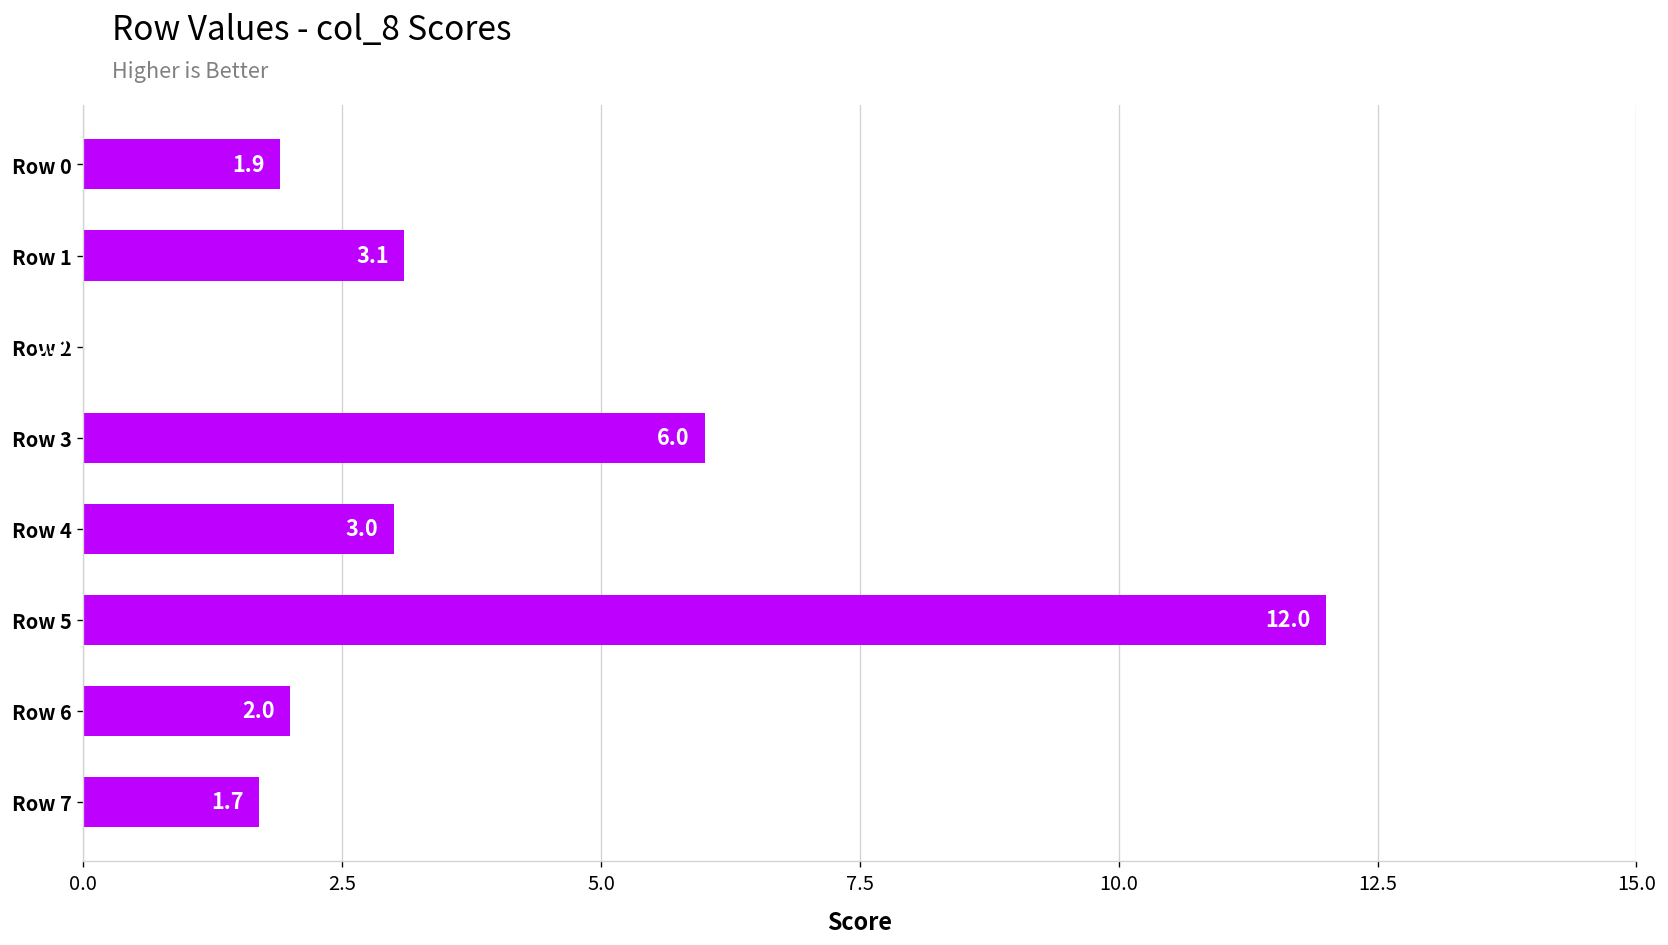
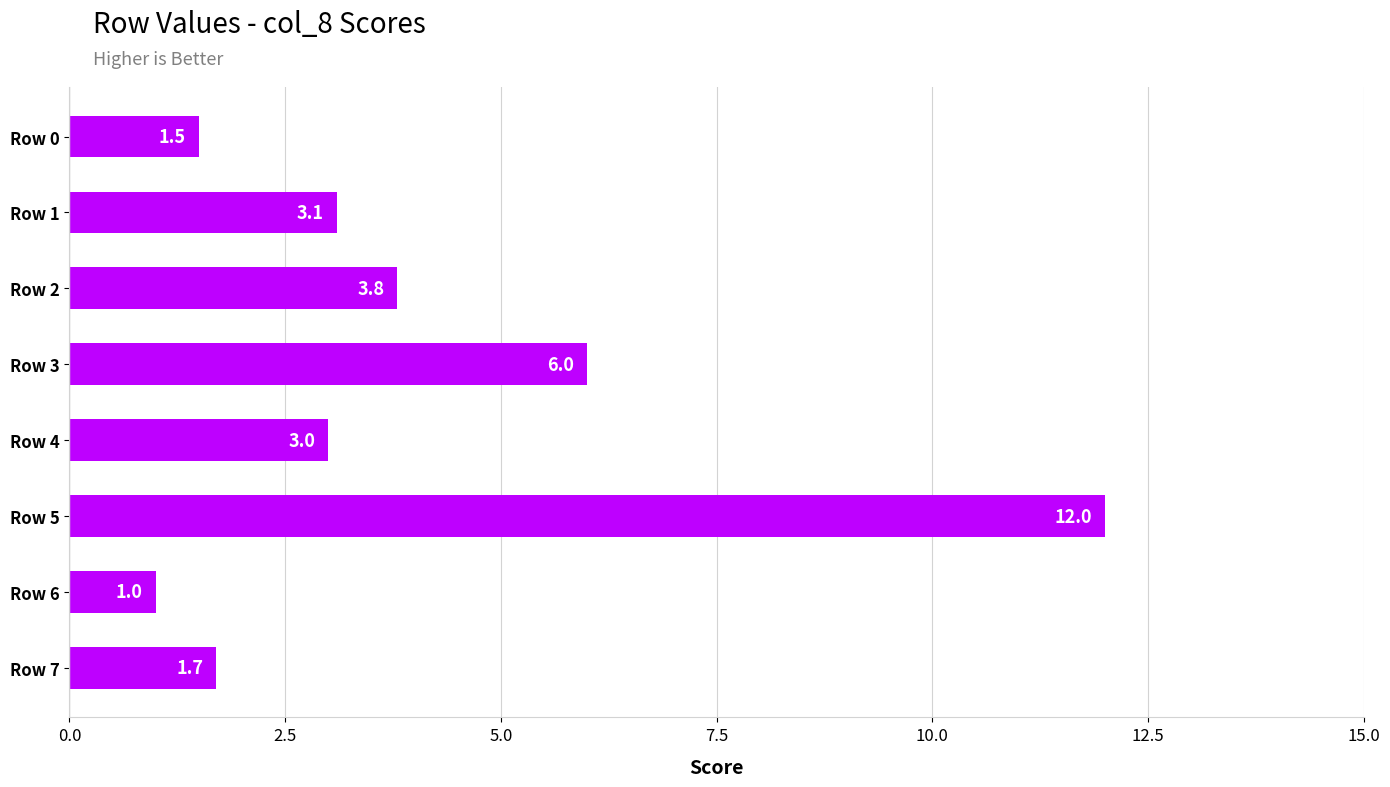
  {
-   "Row 0": 1.9,
+   "Row 0": 1.5,
    "Row 1": 3.1,
-   "Row 2": 0.0,
+   "Row 2": 3.8,
    "Row 3": 6.0,
    "Row 4": 3.0,
    "Row 5": 12.0,
-   "Row 6": 2.0,
+   "Row 6": 1.0,
    "Row 7": 1.7
  }
